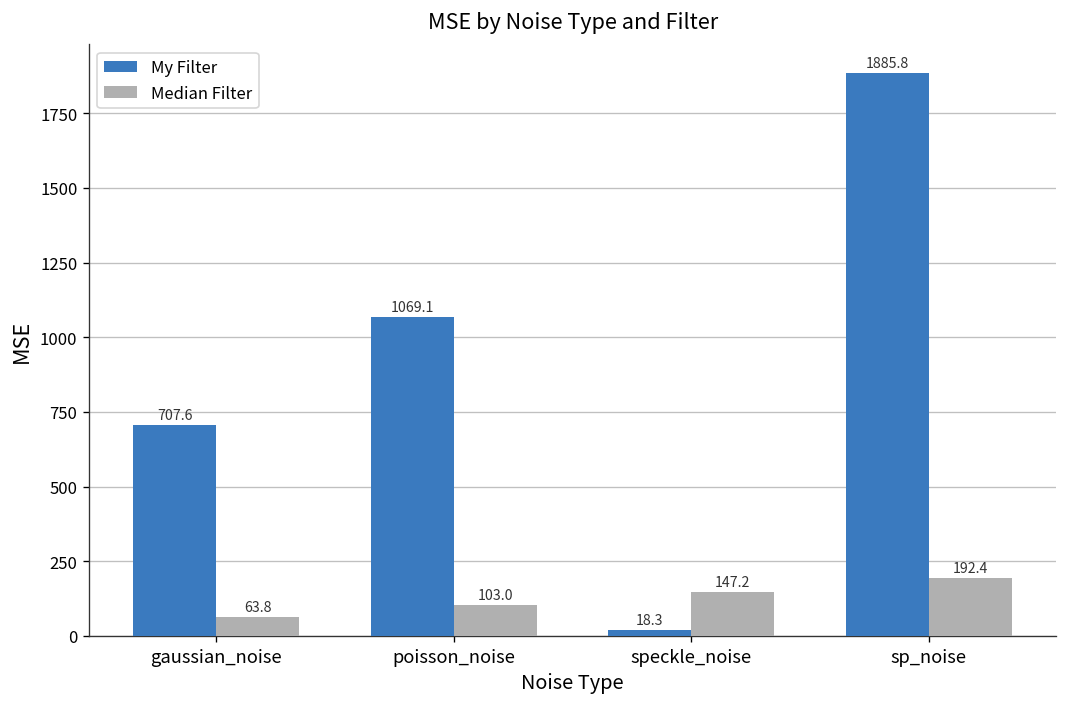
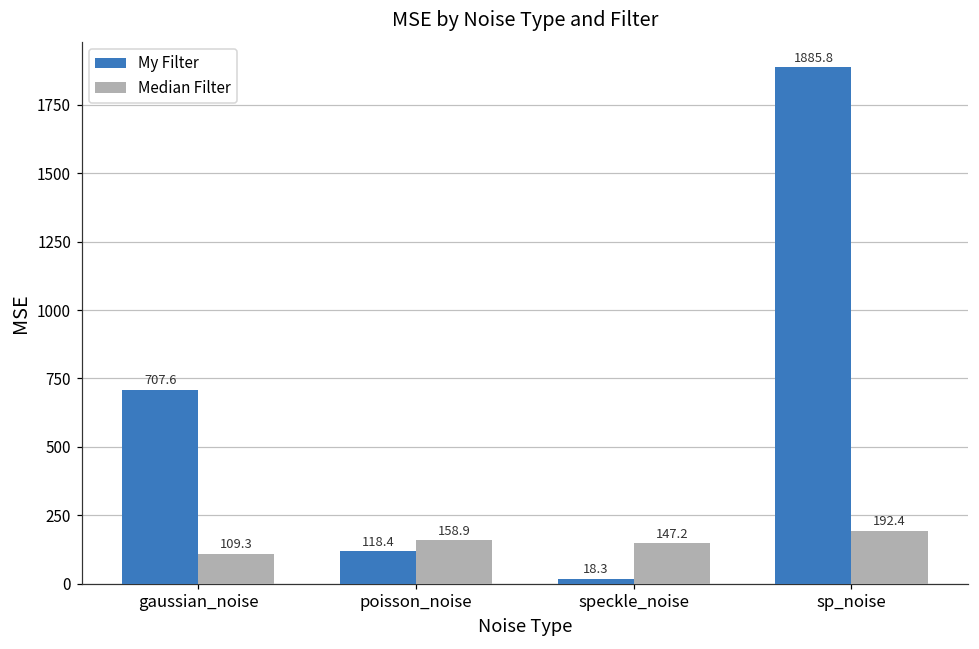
  {
    "My Filter": {
      "gaussian_noise": 707.6,
-     "poisson_noise": 1069.1,
+     "poisson_noise": 118.4,
      "speckle_noise": 18.3,
      "sp_noise": 1885.8
    },
    "Median Filter": {
-     "gaussian_noise": 63.8,
-     "poisson_noise": 103.0,
+     "gaussian_noise": 109.3,
+     "poisson_noise": 158.9,
      "speckle_noise": 147.2,
      "sp_noise": 192.4
    }
  }
